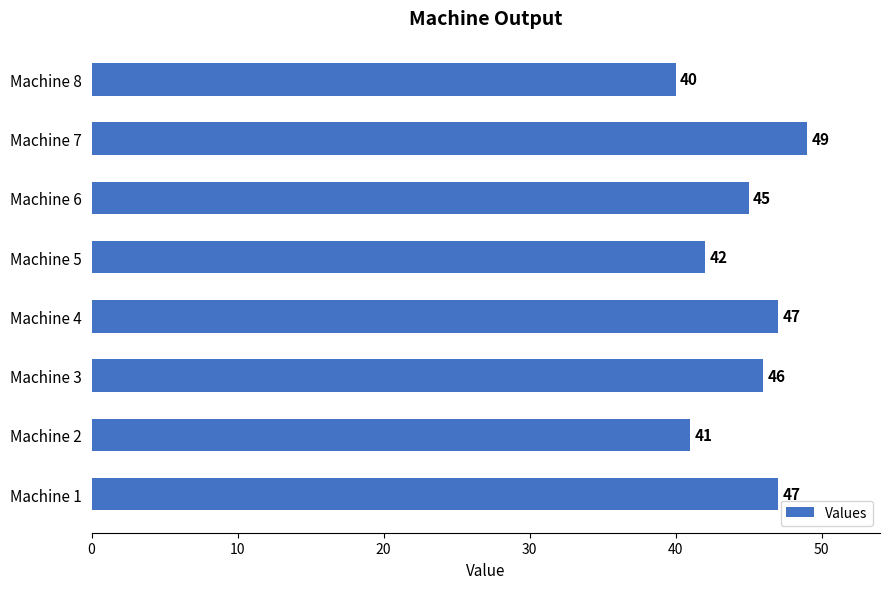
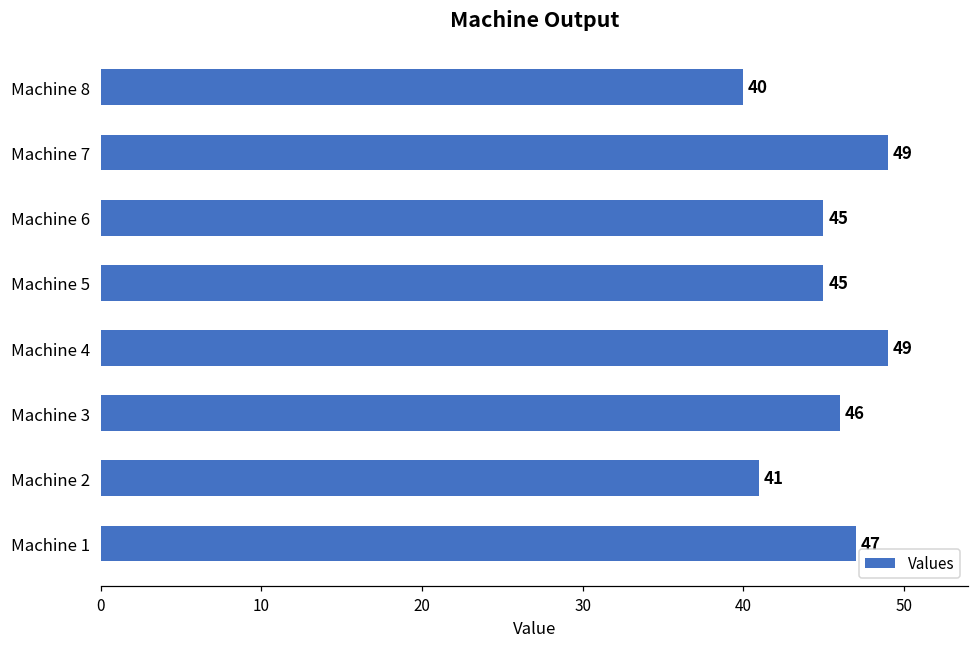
  {
    "Machine 8": 40,
    "Machine 7": 49,
    "Machine 6": 45,
-   "Machine 5": 42,
-   "Machine 4": 47,
+   "Machine 5": 45,
+   "Machine 4": 49,
    "Machine 3": 46,
    "Machine 2": 41
  }
